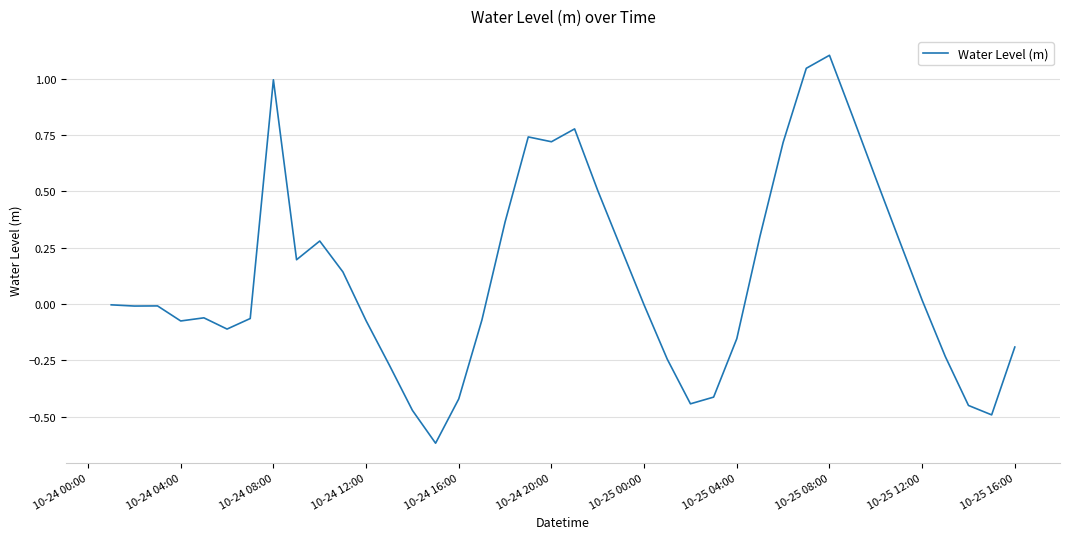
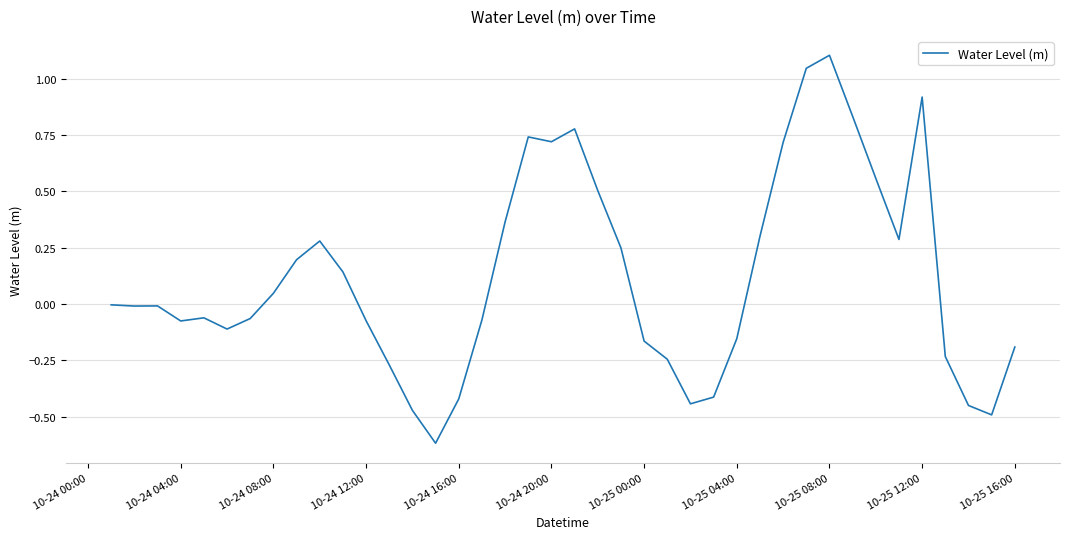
  {
    "10-24 04:00": -0.08,
-   "10-24 08:00": 1.00,
+   "10-24 08:00": 0.05,
    "10-24 12:00": -0.07,
    "10-24 16:00": -0.42,
    "10-24 20:00": 0.72,
-   "10-25 00:00": 0.00,
+   "10-25 00:00": -0.16,
    "10-25 04:00": -0.15,
    "10-25 08:00": 1.10,
-   "10-25 12:00": 0.02,
+   "10-25 12:00": 0.92,
    "10-25 16:00": -0.19
  }
